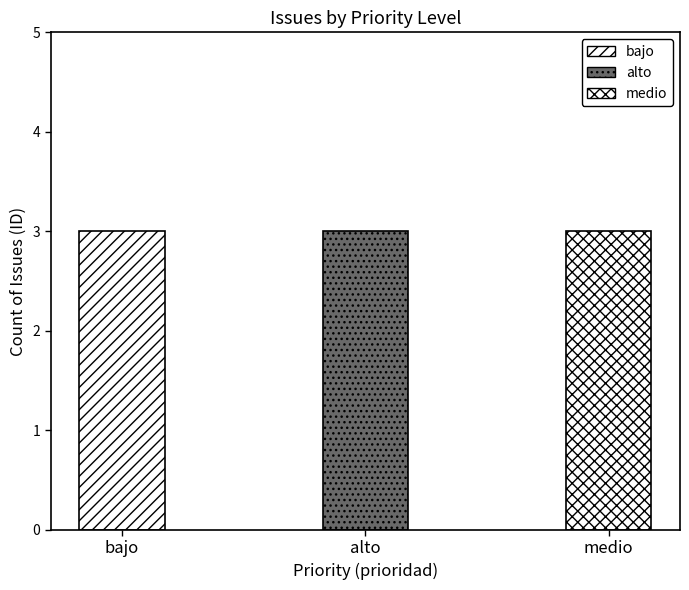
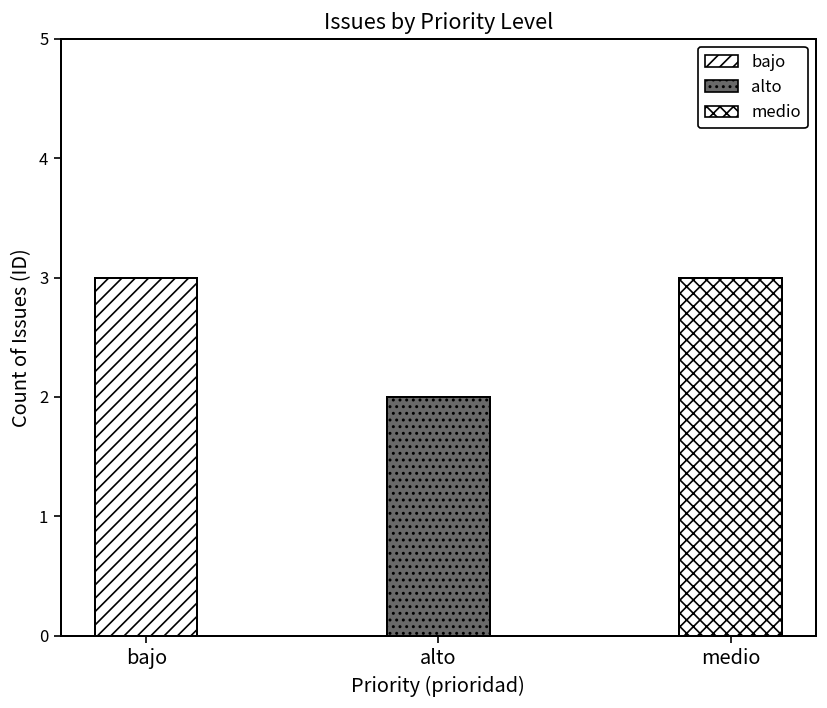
  {
    "bajo": 3,
-   "alto": 3,
+   "alto": 2,
    "medio": 3
  }
